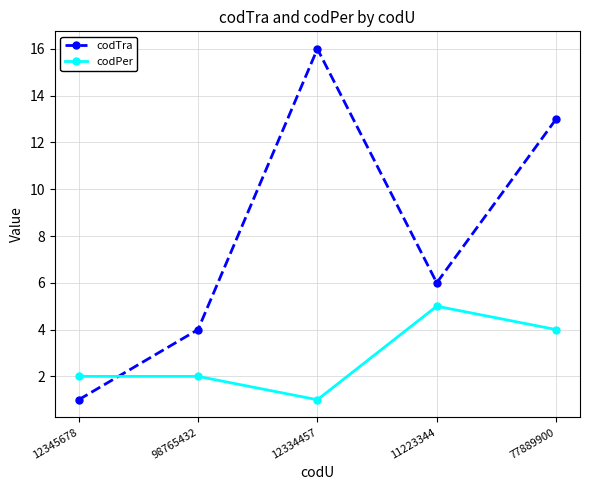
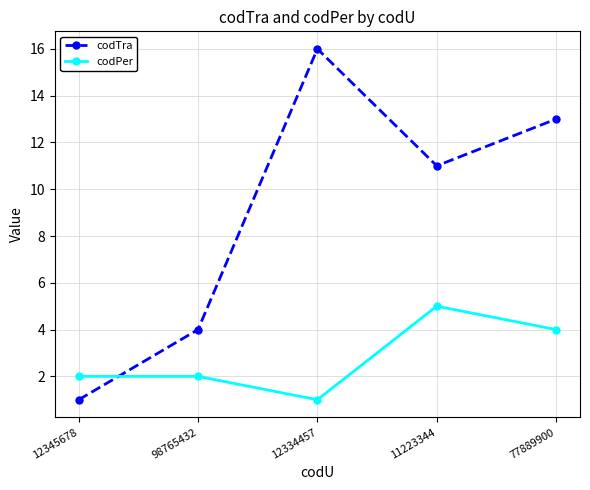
  {
    "codTra": {
      "12345678": 1,
      "98765432": 4,
      "12334457": 16,
-     "11223344": 6,
+     "11223344": 11,
      "77889900": 13
    },
    "codPer": {
      "12345678": 2,
      "98765432": 2,
      "12334457": 1,
      "11223344": 5,
      "77889900": 4
    }
  }
